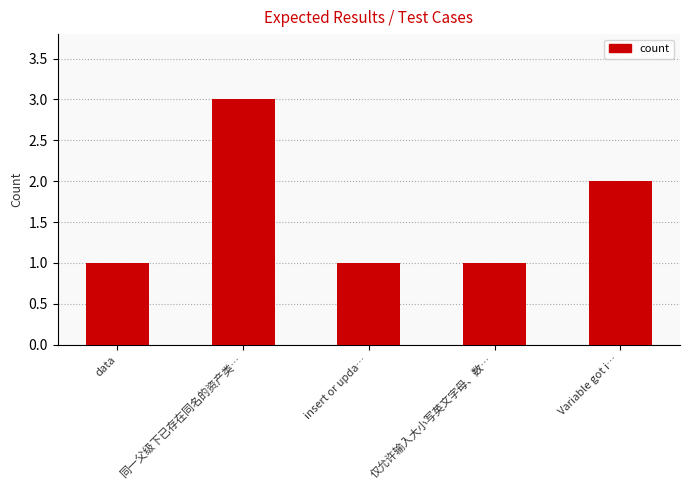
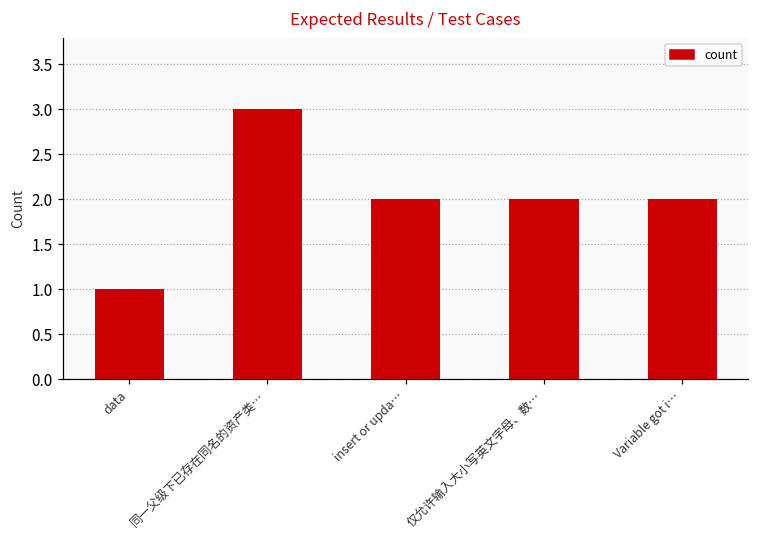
  {
    "data": 1,
    "同一父级下已存在同名的资产类…": 3,
-   "insert or upda…": 1,
-   "仅允许输入大小写英文字母、数…": 1,
+   "insert or upda…": 2,
+   "仅允许输入大小写英文字母、数…": 2,
    "Variable got i…": 2
  }
